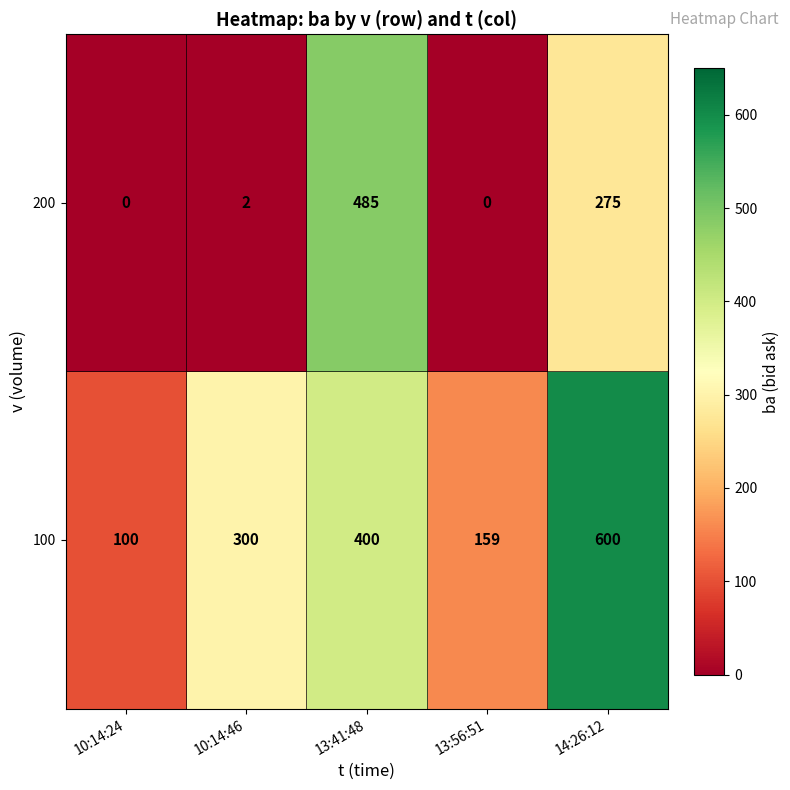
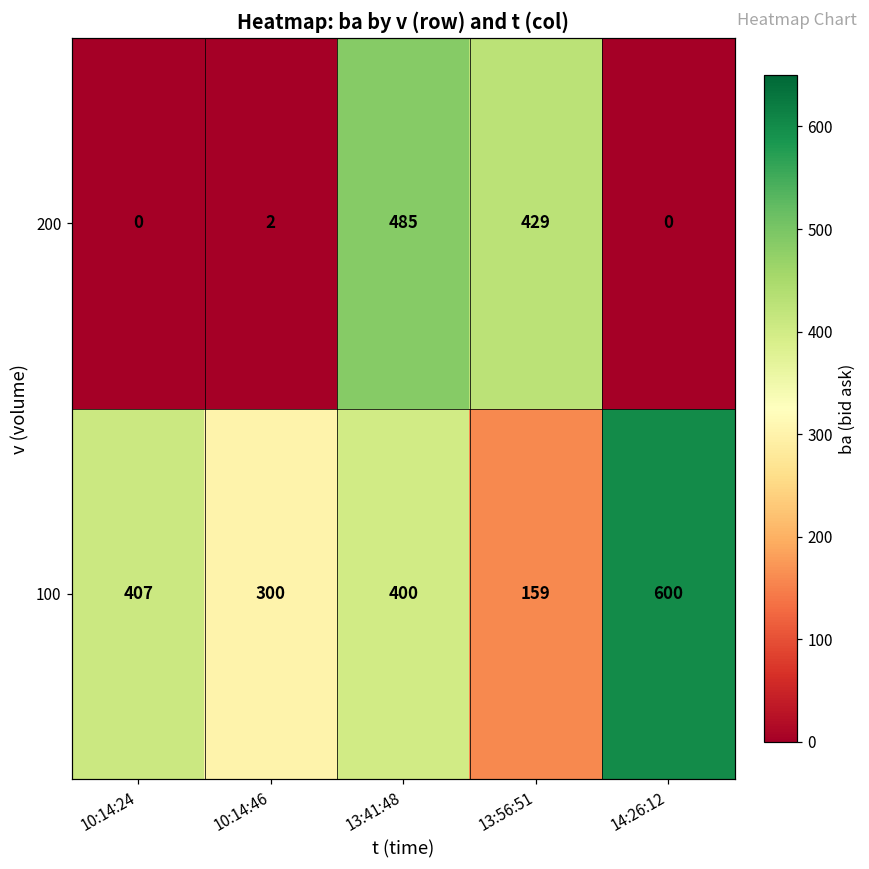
  {
    "200": {
      "10:14:24": 0,
      "10:14:46": 2,
      "13:41:48": 485,
-     "13:56:51": 0,
-     "14:26:12": 275
+     "13:56:51": 429,
+     "14:26:12": 0
    },
    "100": {
-     "10:14:24": 100,
+     "10:14:24": 407,
      "10:14:46": 300,
      "13:41:48": 400,
      "13:56:51": 159,
      "14:26:12": 600
    }
  }
